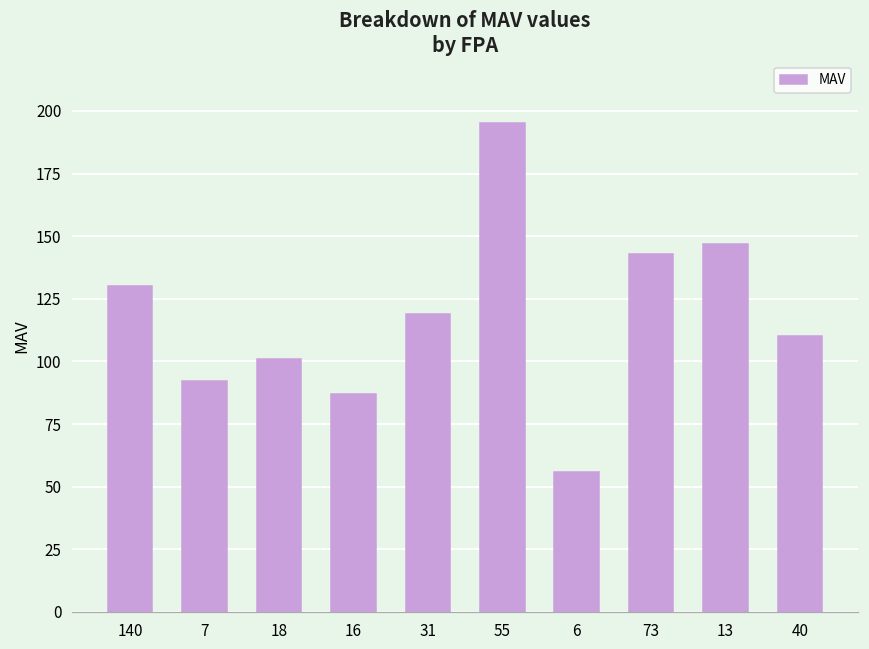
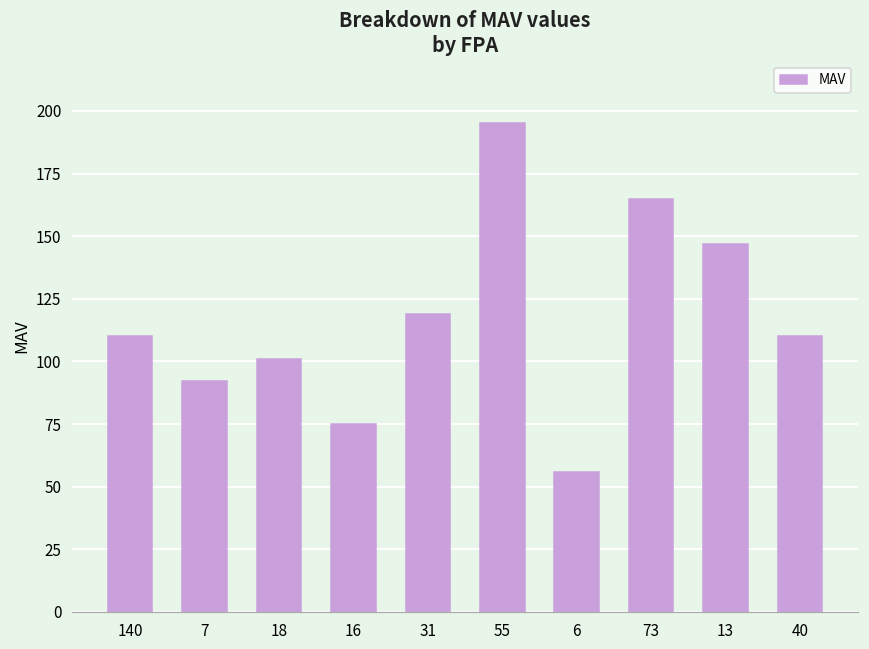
  {
-   "140": 130,
+   "140": 110,
    "7": 92,
    "18": 101,
-   "16": 87,
+   "16": 75,
    "31": 119,
    "55": 195,
    "6": 56,
-   "73": 143,
+   "73": 165,
    "13": 147,
    "40": 110
  }
